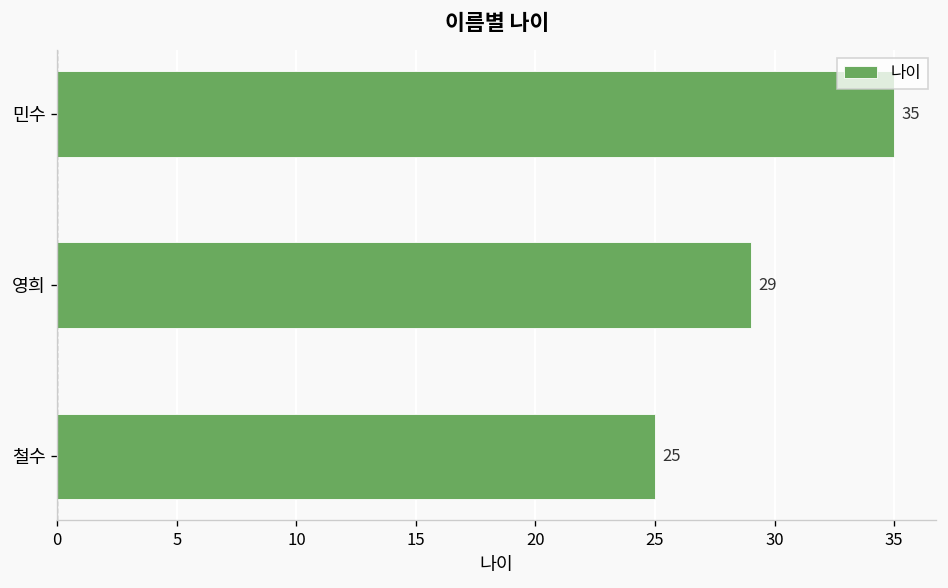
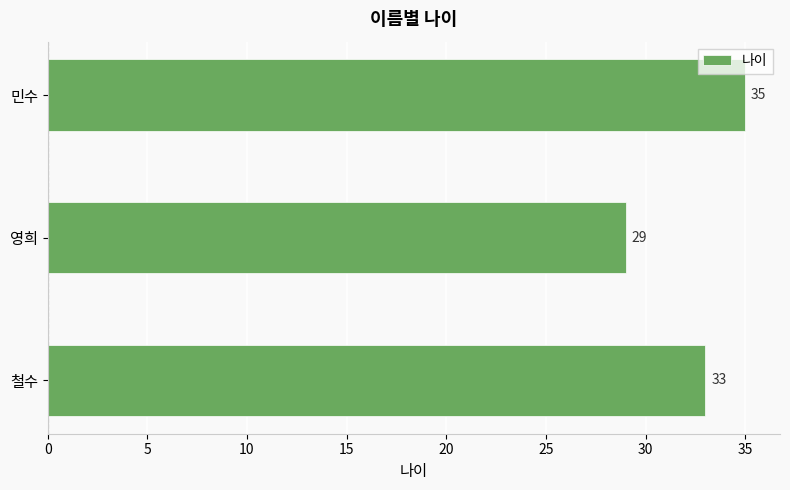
  {
    "민수": 35,
    "영희": 29,
-   "철수": 25
+   "철수": 33
  }
